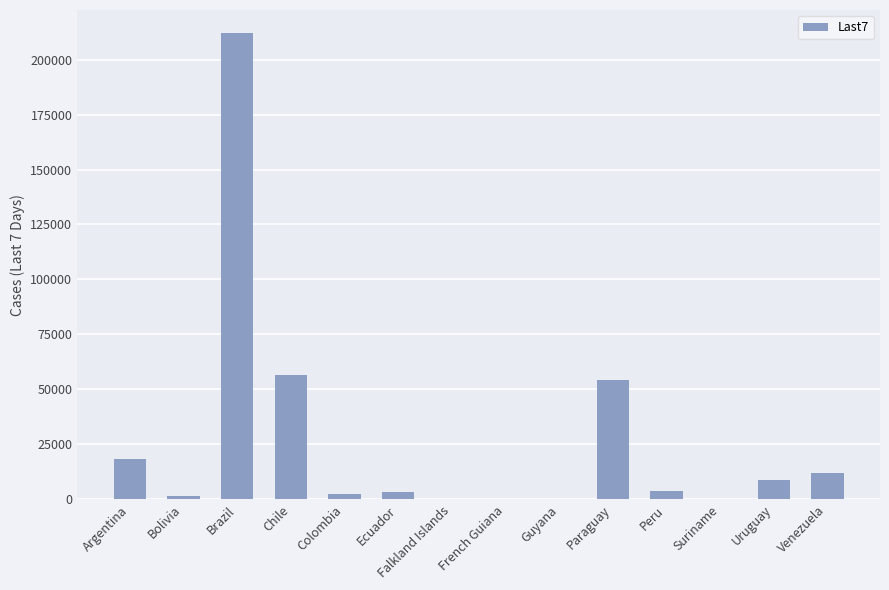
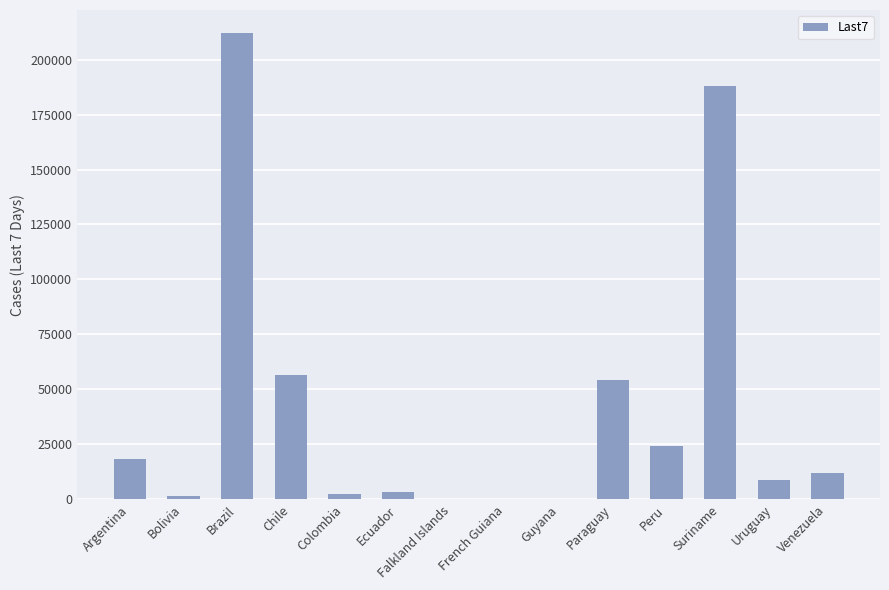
  {
    "Argentina": 18000,
    "Bolivia": 2000,
    "Brazil": 212000,
    "Chile": 57000,
    "Colombia": 3000,
    "Ecuador": 3000,
    "Paraguay": 54000,
-   "Peru": 4000,
-   "Suriname": 0,
+   "Peru": 24000,
+   "Suriname": 188000,
    "Uruguay": 9000,
    "Venezuela": 12000
  }
